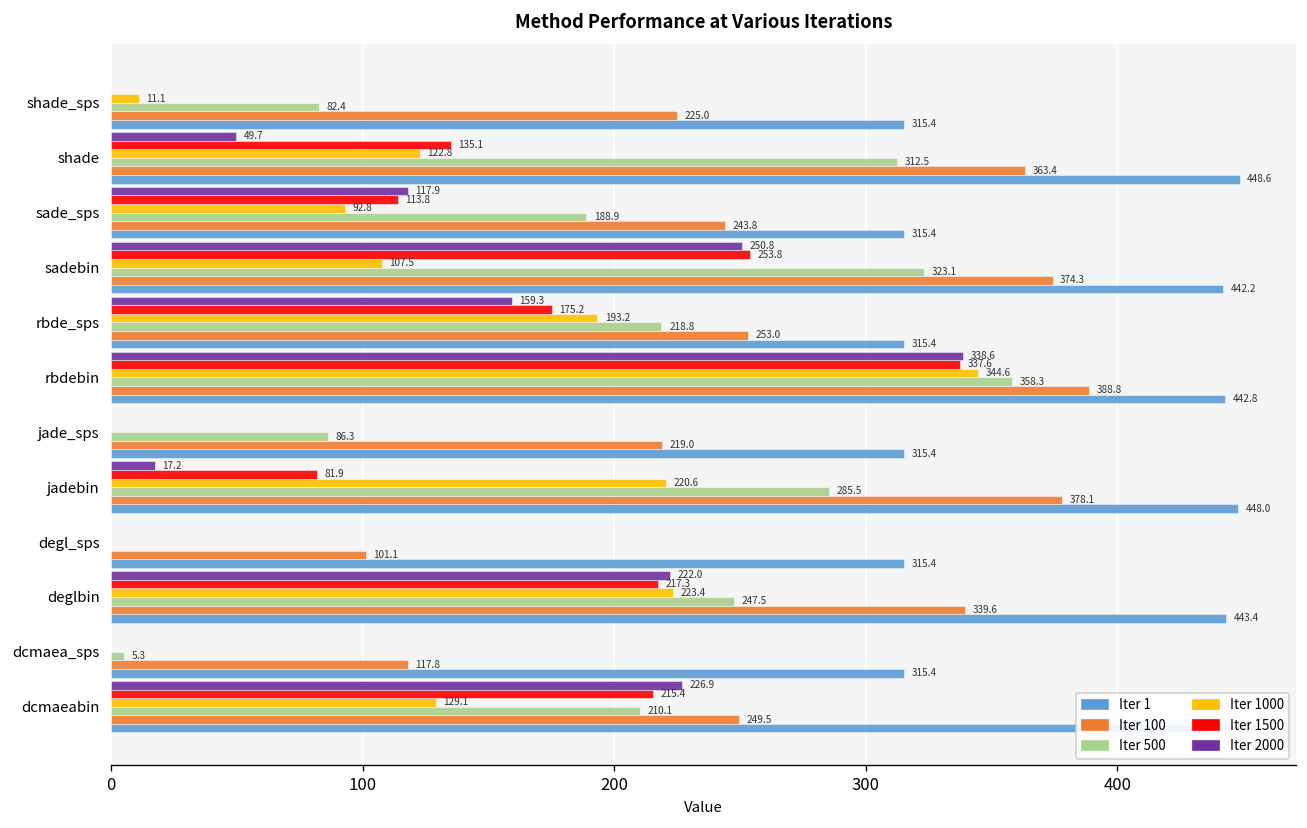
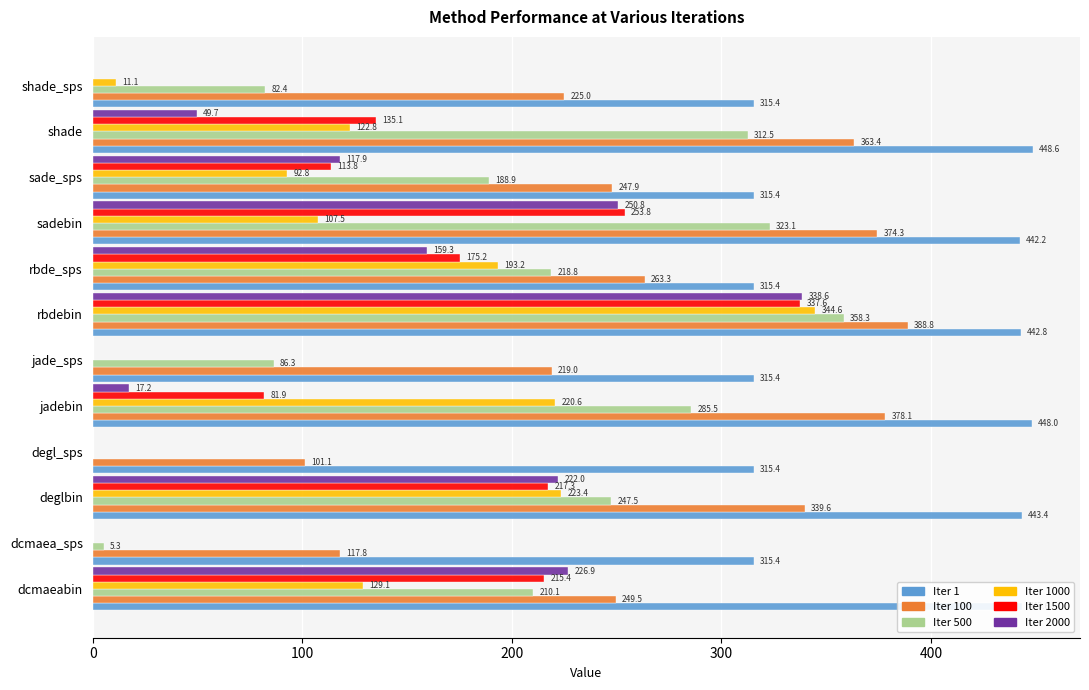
  {
    "Iter 1": {
      "shade_sps": 315.4,
      "shade": 448.6,
      "sade_sps": 315.4,
      "sadebin": 442.2,
      "rbde_sps": 315.4,
      "rbdebin": 442.8,
      "jade_sps": 315.4,
      "jadebin": 448.0,
      "degl_sps": 315.4,
      "deglbin": 443.4,
      "dcmaea_sps": 315.4
    },
    "Iter 100": {
      "shade_sps": 225.0,
      "shade": 363.4,
-     "sade_sps": 243.8,
+     "sade_sps": 247.9,
      "sadebin": 374.3,
-     "rbde_sps": 253.0,
+     "rbde_sps": 263.3,
      "rbdebin": 388.8,
      "jade_sps": 219.0,
      "jadebin": 378.1,
      "degl_sps": 101.1,
      "deglbin": 339.6,
      "dcmaea_sps": 117.8,
      "dcmaeabin": 249.5
    },
    "Iter 500": {
      "shade_sps": 82.4,
      "shade": 312.5,
      "sade_sps": 188.9,
      "sadebin": 323.1,
      "rbde_sps": 218.8,
      "rbdebin": 358.3,
      "jade_sps": 86.3,
      "jadebin": 285.5,
      "deglbin": 247.5,
      "dcmaea_sps": 5.3,
      "dcmaeabin": 210.1
    },
    "Iter 1000": {
      "shade_sps": 11.1,
      "shade": 122.8,
      "sade_sps": 92.8,
      "sadebin": 107.5,
      "rbde_sps": 193.2,
      "rbdebin": 344.6,
      "jadebin": 220.6,
      "deglbin": 223.4,
      "dcmaeabin": 129.1
    },
    "Iter 1500": {
      "shade": 135.1,
      "sade_sps": 113.8,
      "sadebin": 253.8,
      "rbde_sps": 175.2,
      "jadebin": 81.9,
      "deglbin": 217.3,
      "dcmaeabin": 215.4
    },
    "Iter 2000": {
      "shade": 49.7,
      "sade_sps": 117.9,
      "sadebin": 250.8,
      "rbde_sps": 159.3,
      "jadebin": 17.2,
      "deglbin": 222.0,
      "dcmaeabin": 226.9
    }
  }
